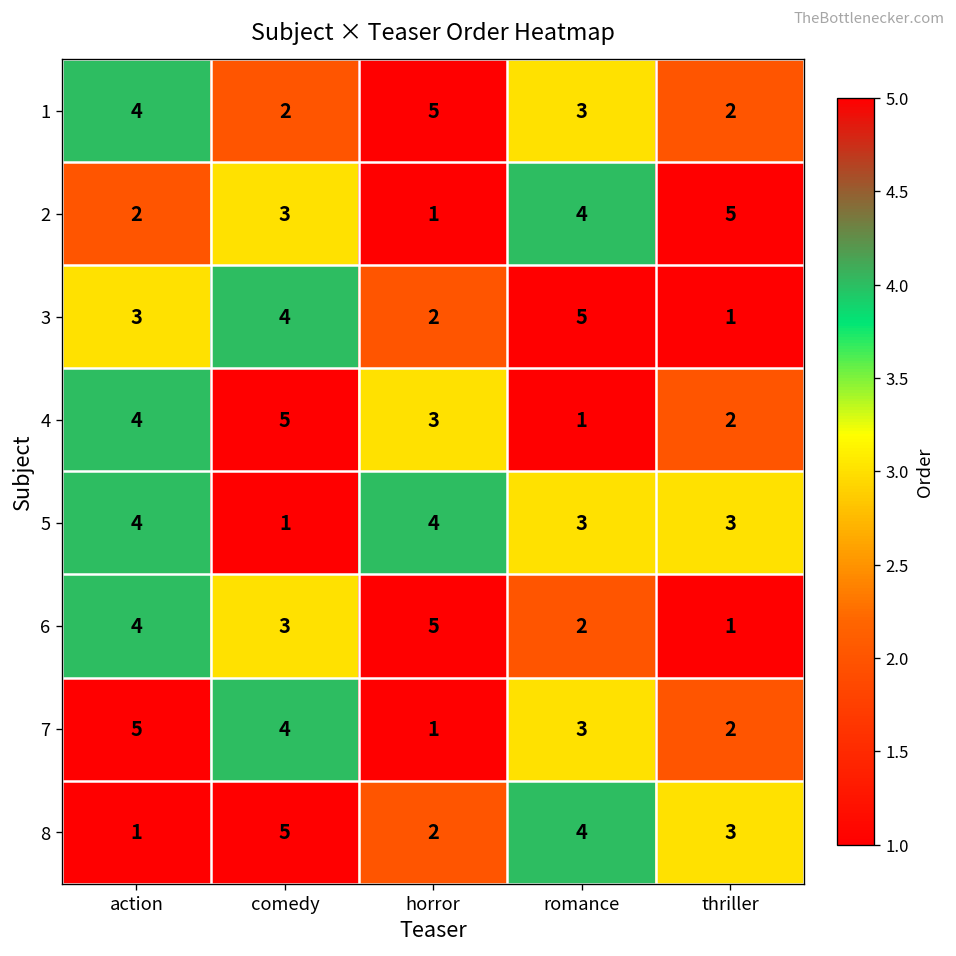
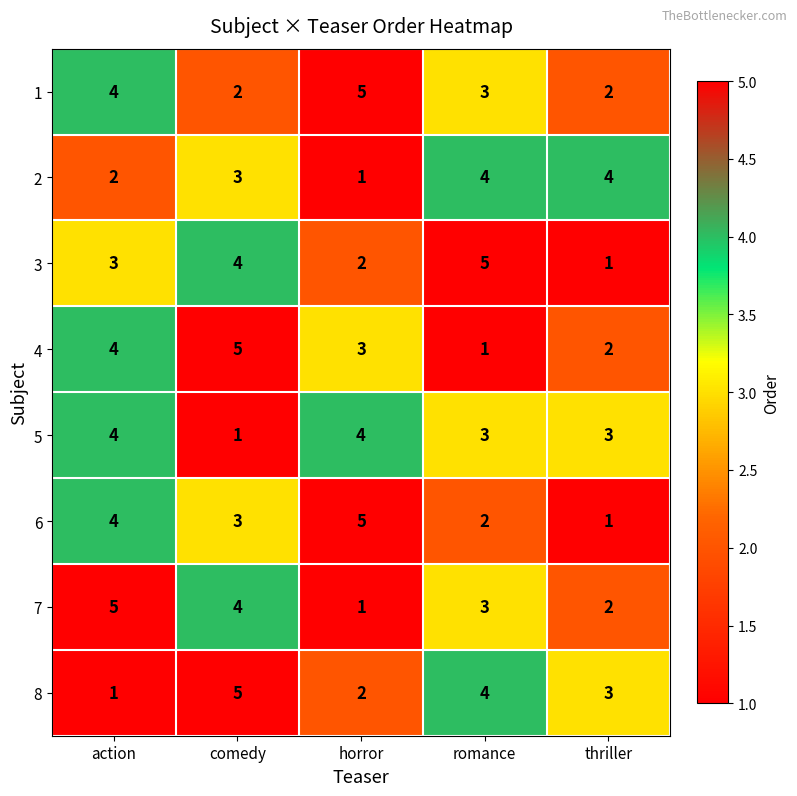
  {
    "1": {
      "action": 4,
      "comedy": 2,
      "horror": 5,
      "romance": 3,
      "thriller": 2
    },
    "2": {
      "action": 2,
      "comedy": 3,
      "horror": 1,
      "romance": 4,
-     "thriller": 5
+     "thriller": 4
    },
    "3": {
      "action": 3,
      "comedy": 4,
      "horror": 2,
      "romance": 5,
      "thriller": 1
    },
    "4": {
      "action": 4,
      "comedy": 5,
      "horror": 3,
      "romance": 1,
      "thriller": 2
    },
    "5": {
      "action": 4,
      "comedy": 1,
      "horror": 4,
      "romance": 3,
      "thriller": 3
    },
    "6": {
      "action": 4,
      "comedy": 3,
      "horror": 5,
      "romance": 2,
      "thriller": 1
    },
    "7": {
      "action": 5,
      "comedy": 4,
      "horror": 1,
      "romance": 3,
      "thriller": 2
    },
    "8": {
      "action": 1,
      "comedy": 5,
      "horror": 2,
      "romance": 4,
      "thriller": 3
    }
  }
